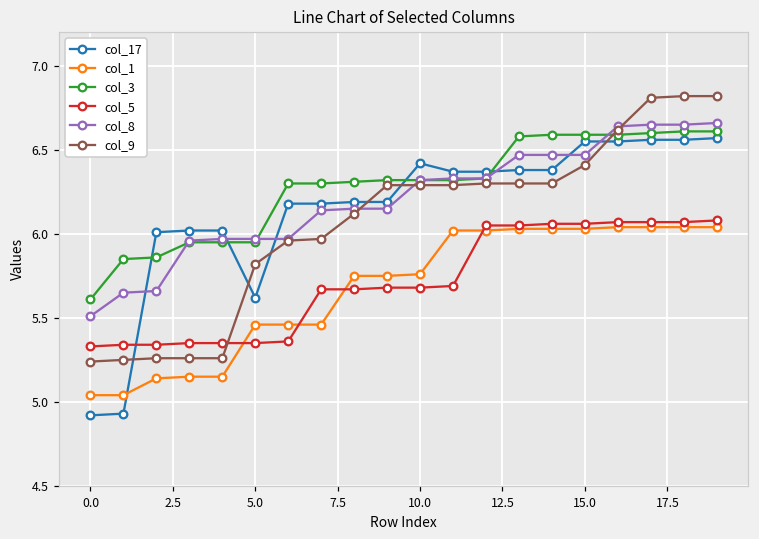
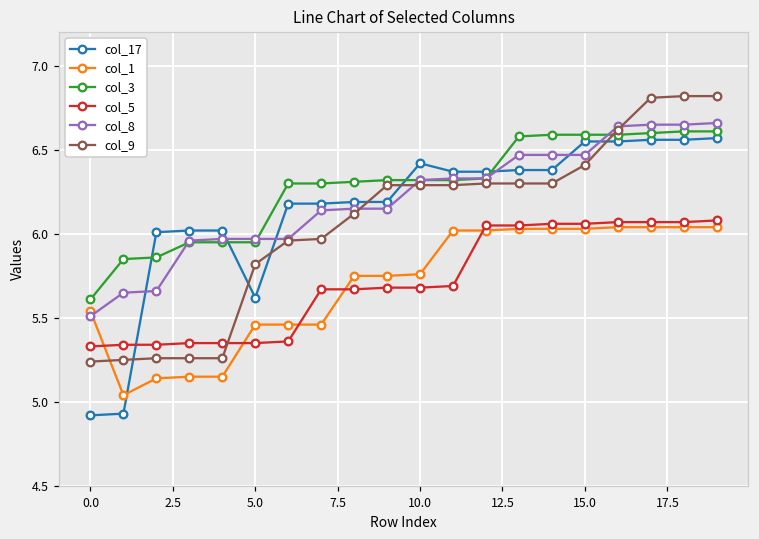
  {
    "col_17": {
      "0.0": 4.92,
      "5.0": 5.62,
      "10.0": 6.42,
      "15.0": 6.55
    },
    "col_1": {
-     "0.0": 5.04,
+     "0.0": 5.54,
      "5.0": 5.46,
      "10.0": 5.76,
      "15.0": 6.03
    },
    "col_3": {
      "0.0": 5.61,
      "5.0": 5.95,
      "15.0": 6.59
    },
    "col_5": {
      "0.0": 5.33,
      "5.0": 5.35,
      "10.0": 5.68,
      "15.0": 6.06
    },
    "col_8": {
      "0.0": 5.51,
      "5.0": 5.97,
      "15.0": 6.47
    },
    "col_9": {
      "0.0": 5.24,
      "5.0": 5.82,
      "10.0": 6.29,
      "15.0": 6.41
    }
  }
